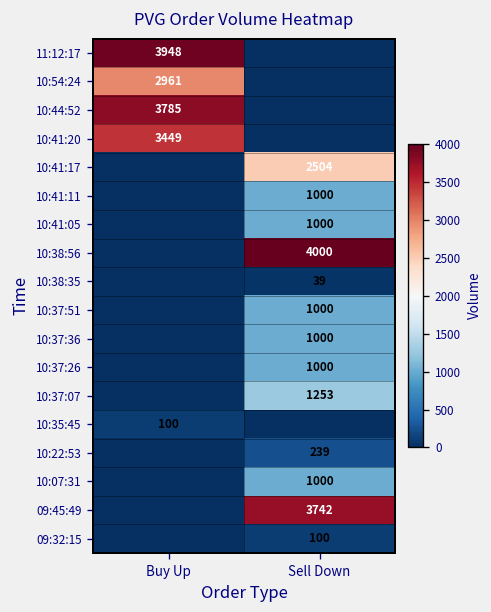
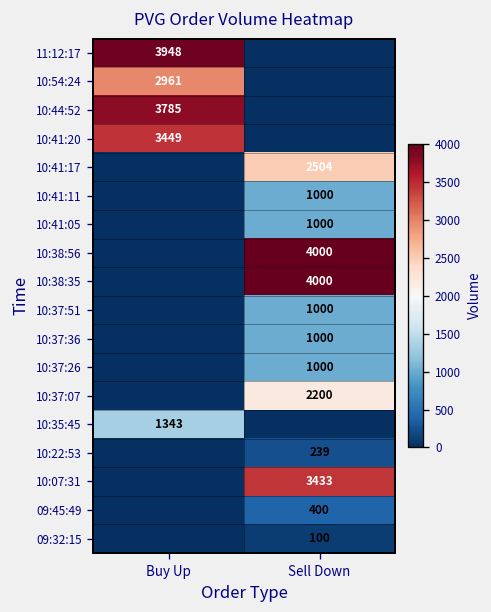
  {
    "11:12:17": {
      "Buy Up": 3948
    },
    "10:54:24": {
      "Buy Up": 2961
    },
    "10:44:52": {
      "Buy Up": 3785
    },
    "10:41:20": {
      "Buy Up": 3449
    },
    "10:41:17": {
      "Sell Down": 2504
    },
    "10:41:11": {
      "Sell Down": 1000
    },
    "10:41:05": {
      "Sell Down": 1000
    },
    "10:38:56": {
      "Sell Down": 4000
    },
    "10:38:35": {
-     "Sell Down": 39
+     "Sell Down": 4000
    },
    "10:37:51": {
      "Sell Down": 1000
    },
    "10:37:36": {
      "Sell Down": 1000
    },
    "10:37:26": {
      "Sell Down": 1000
    },
    "10:37:07": {
-     "Sell Down": 1253
+     "Sell Down": 2200
    },
    "10:35:45": {
-     "Buy Up": 100
+     "Buy Up": 1343
    },
    "10:22:53": {
      "Sell Down": 239
    },
    "10:07:31": {
-     "Sell Down": 1000
+     "Sell Down": 3433
    },
    "09:45:49": {
-     "Sell Down": 3742
+     "Sell Down": 400
    },
    "09:32:15": {
      "Sell Down": 100
    }
  }
